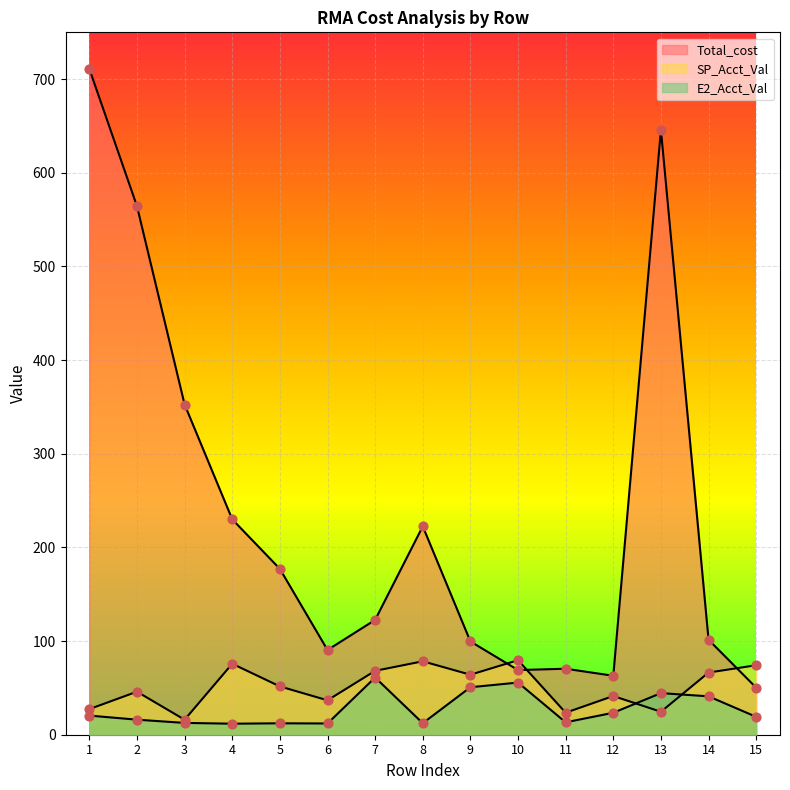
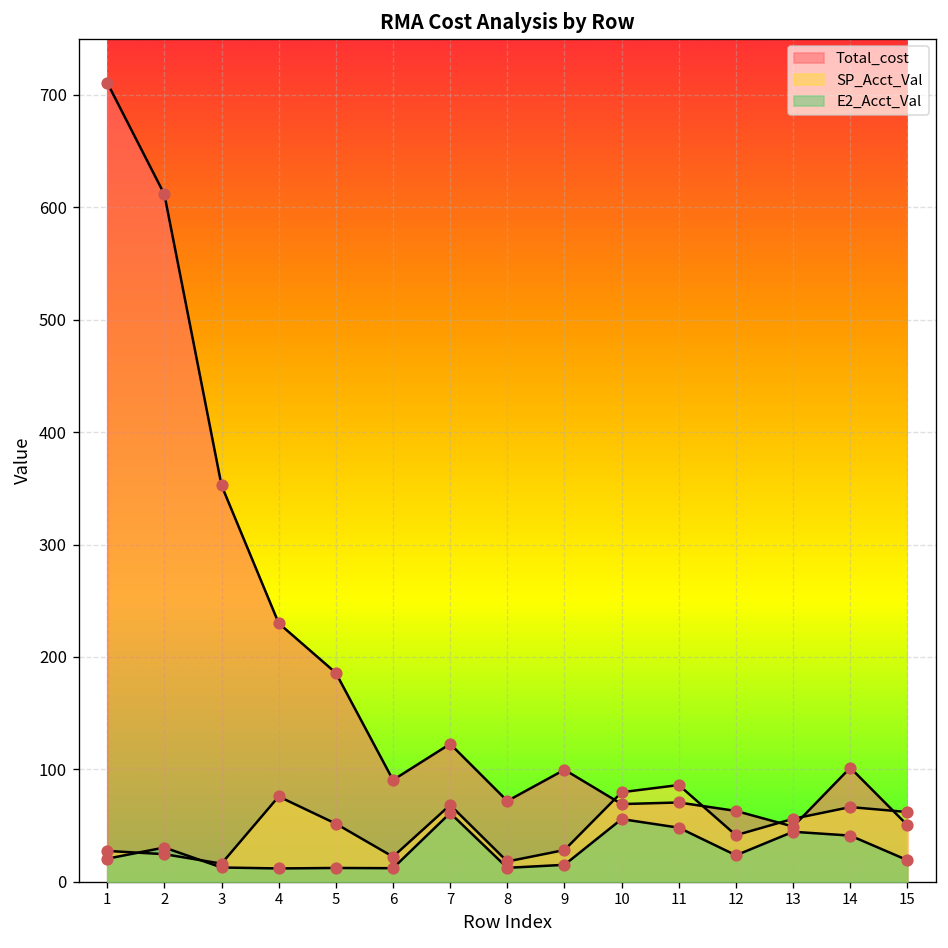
  {
    "Total_cost": {
      "1": 710,
-     "2": 560,
+     "2": 610,
      "3": 350,
      "4": 230,
-     "5": 180,
+     "5": 190,
      "6": 90,
      "7": 120,
-     "8": 220,
+     "8": 70,
      "9": 100,
      "10": 70,
      "11": 70,
      "12": 60,
-     "13": 650,
+     "13": 50,
      "14": 100,
      "15": 50
    },
    "SP_Acct_Val": {
      "1": 30,
-     "2": 50,
+     "2": 20,
      "3": 20,
      "4": 80,
      "5": 50,
-     "6": 40,
+     "6": 20,
      "7": 70,
-     "8": 80,
-     "9": 60,
+     "8": 20,
+     "9": 30,
      "10": 80,
-     "11": 20,
+     "11": 90,
      "12": 40,
-     "13": 20,
+     "13": 60,
      "14": 70,
-     "15": 70
+     "15": 60
    },
    "E2_Acct_Val": {
      "1": 20,
-     "2": 20,
+     "2": 30,
      "3": 10,
      "4": 10,
      "5": 10,
      "6": 10,
      "7": 60,
      "8": 10,
-     "9": 50,
+     "9": 20,
      "10": 60,
-     "11": 10,
+     "11": 50,
      "12": 20,
      "13": 40,
      "14": 40,
      "15": 20
    }
  }
